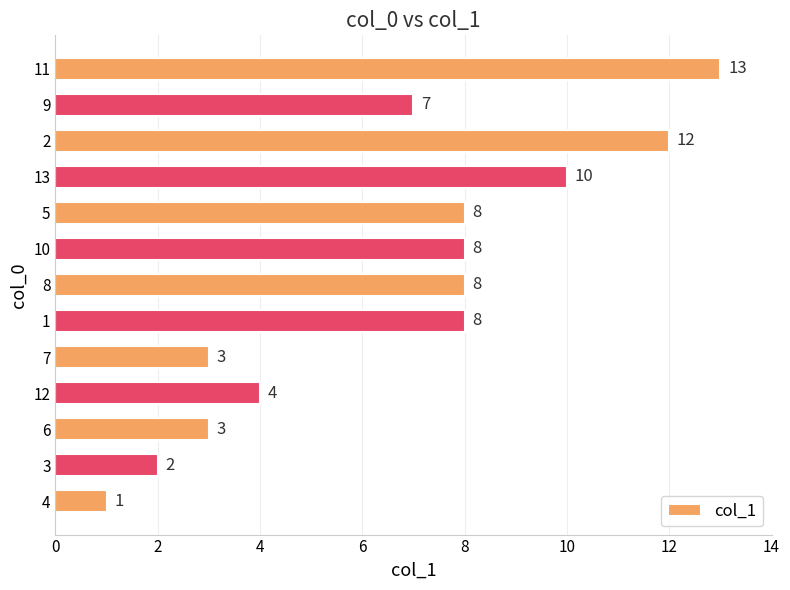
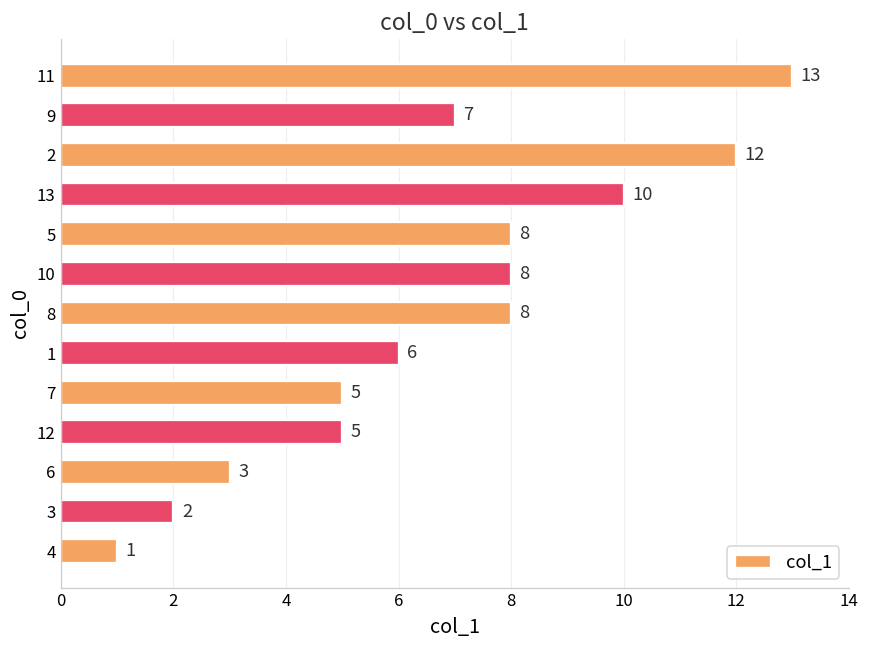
  {
    "11": 13,
    "9": 7,
    "2": 12,
    "13": 10,
    "5": 8,
    "10": 8,
    "8": 8,
-   "1": 8,
-   "7": 3,
-   "12": 4,
+   "1": 6,
+   "7": 5,
+   "12": 5,
    "6": 3,
    "3": 2,
    "4": 1
  }
